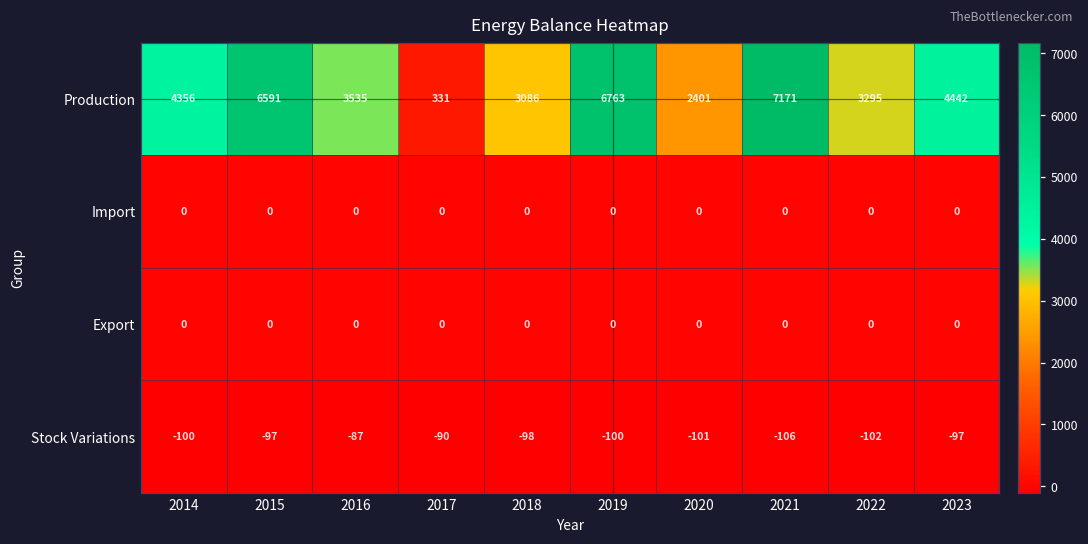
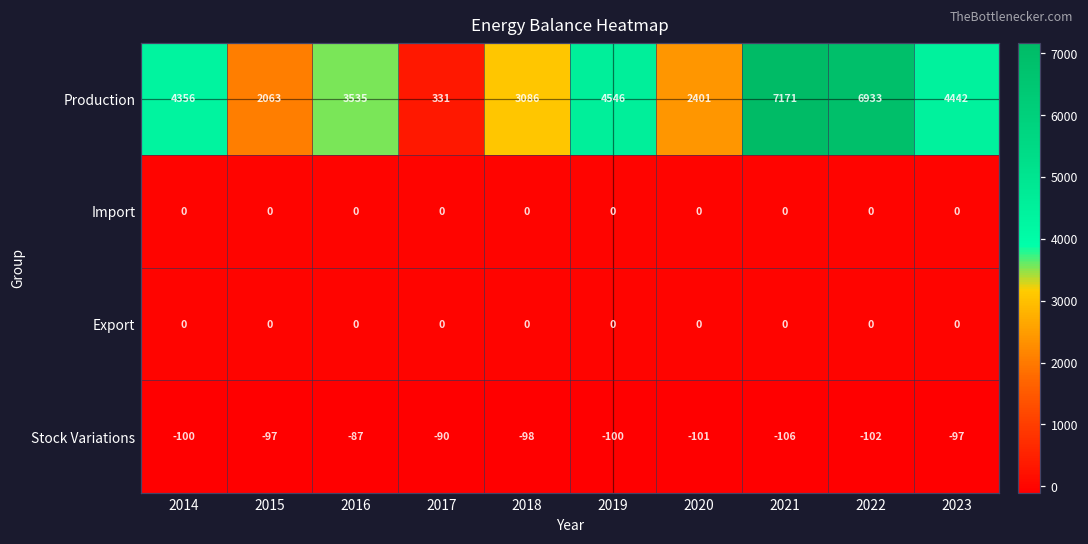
  {
    "Production": {
      "2014": 4356,
-     "2015": 6591,
+     "2015": 2063,
      "2016": 3535,
      "2017": 331,
      "2018": 3086,
-     "2019": 6763,
+     "2019": 4546,
      "2020": 2401,
      "2021": 7171,
-     "2022": 3295,
+     "2022": 6933,
      "2023": 4442
    },
    "Import": {
      "2014": 0,
      "2015": 0,
      "2016": 0,
      "2017": 0,
      "2018": 0,
      "2019": 0,
      "2020": 0,
      "2021": 0,
      "2022": 0,
      "2023": 0
    },
    "Export": {
      "2014": 0,
      "2015": 0,
      "2016": 0,
      "2017": 0,
      "2018": 0,
      "2019": 0,
      "2020": 0,
      "2021": 0,
      "2022": 0,
      "2023": 0
    },
    "Stock Variations": {
      "2014": -100,
      "2015": -97,
      "2016": -87,
      "2017": -90,
      "2018": -98,
      "2019": -100,
      "2020": -101,
      "2021": -106,
      "2022": -102,
      "2023": -97
    }
  }
